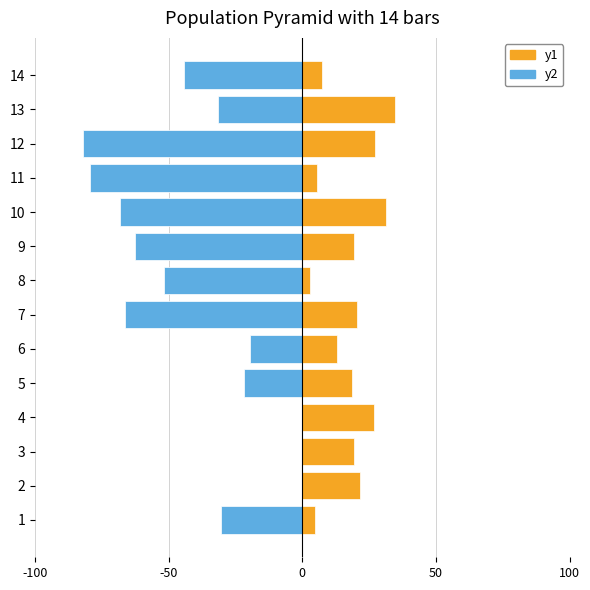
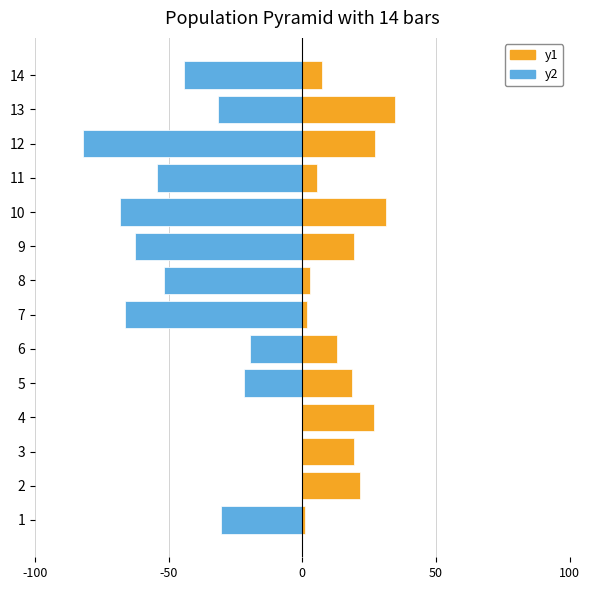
  {
    "y1": {
      "14": 7,
      "13": 35,
      "12": 27,
      "11": 5,
      "10": 31,
      "9": 19,
      "8": 3,
-     "7": 21,
+     "7": 2,
      "6": 13,
      "5": 19,
      "4": 27,
      "3": 19,
      "2": 22,
-     "1": 5
+     "1": 1
    },
    "y2": {
      "14": -44,
      "13": -32,
      "12": -82,
-     "11": -80,
+     "11": -54,
      "10": -68,
      "9": -63,
      "8": -52,
      "7": -66,
      "6": -20,
      "5": -22,
      "1": -31
    }
  }
